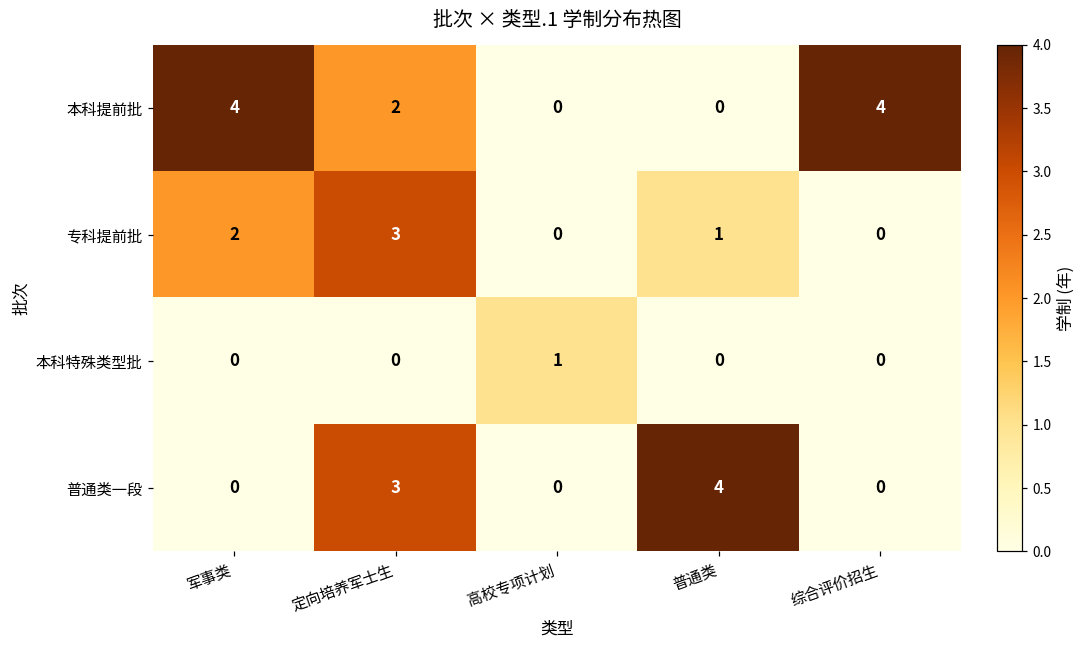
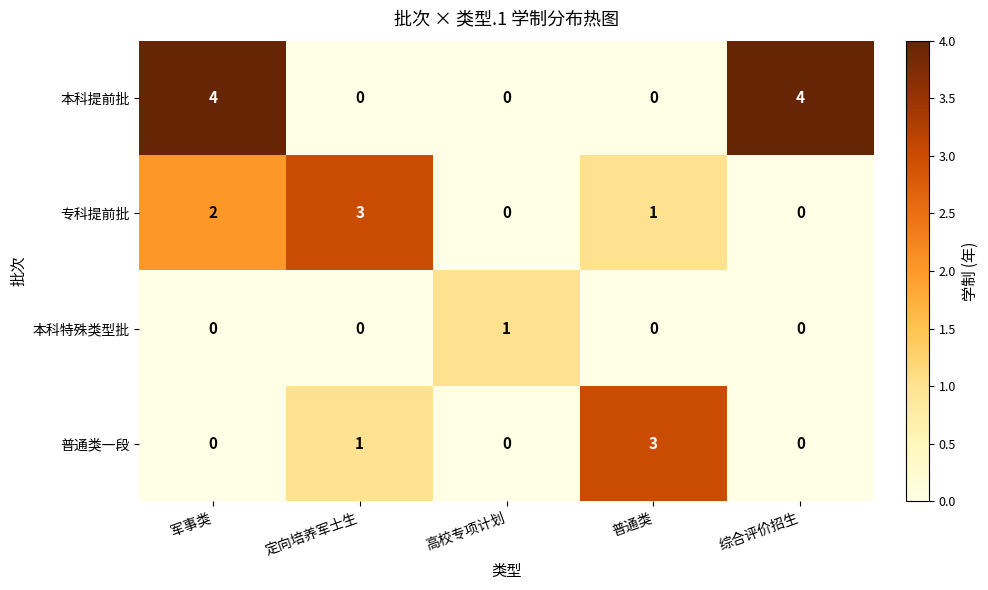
  {
    "本科提前批": {
      "军事类": 4,
-     "定向培养军士生": 2,
+     "定向培养军士生": 0,
      "高校专项计划": 0,
      "普通类": 0,
      "综合评价招生": 4
    },
    "专科提前批": {
      "军事类": 2,
      "定向培养军士生": 3,
      "高校专项计划": 0,
      "普通类": 1,
      "综合评价招生": 0
    },
    "本科特殊类型批": {
      "军事类": 0,
      "定向培养军士生": 0,
      "高校专项计划": 1,
      "普通类": 0,
      "综合评价招生": 0
    },
    "普通类一段": {
      "军事类": 0,
-     "定向培养军士生": 3,
+     "定向培养军士生": 1,
      "高校专项计划": 0,
-     "普通类": 4,
+     "普通类": 3,
      "综合评价招生": 0
    }
  }
